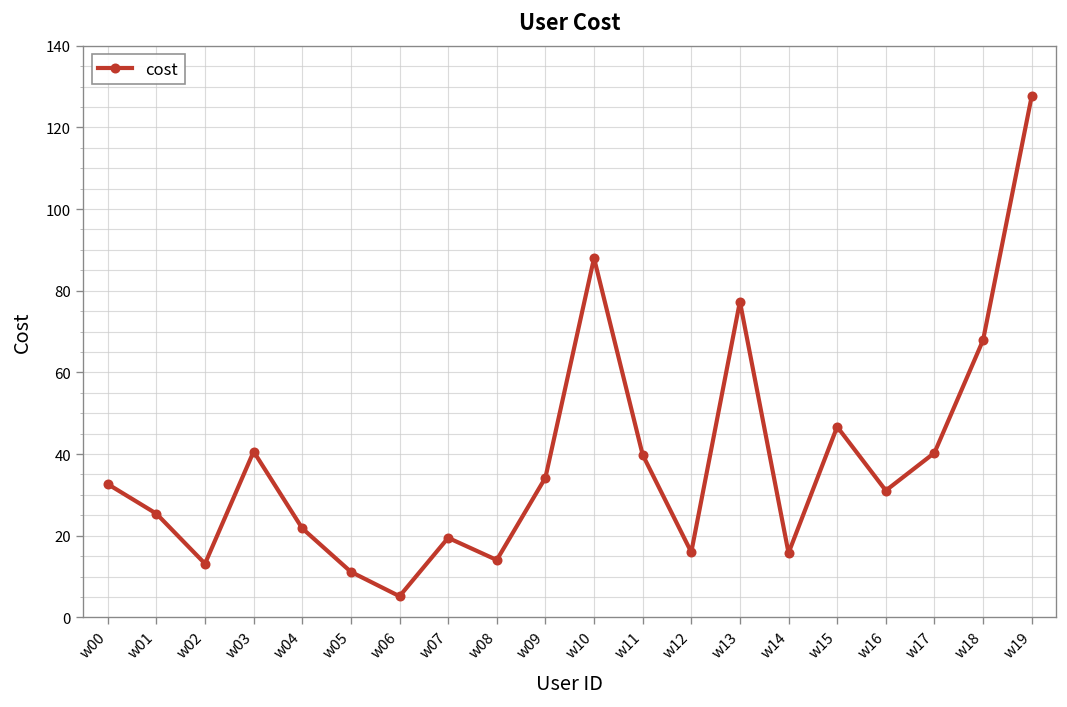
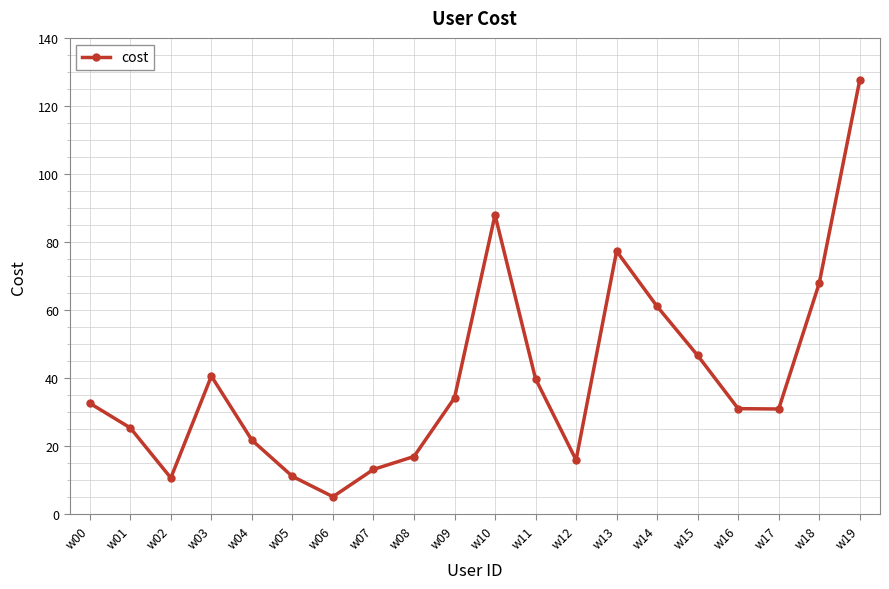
  {
    "w00": 33,
    "w01": 25,
-   "w02": 13,
+   "w02": 11,
    "w03": 41,
    "w04": 22,
    "w05": 11,
    "w06": 5,
-   "w07": 19,
-   "w08": 14,
+   "w07": 13,
+   "w08": 17,
    "w09": 34,
    "w10": 88,
    "w11": 40,
    "w12": 16,
    "w13": 77,
-   "w14": 16,
+   "w14": 61,
    "w15": 47,
    "w16": 31,
-   "w17": 40,
+   "w17": 31,
    "w18": 68,
    "w19": 128
  }
